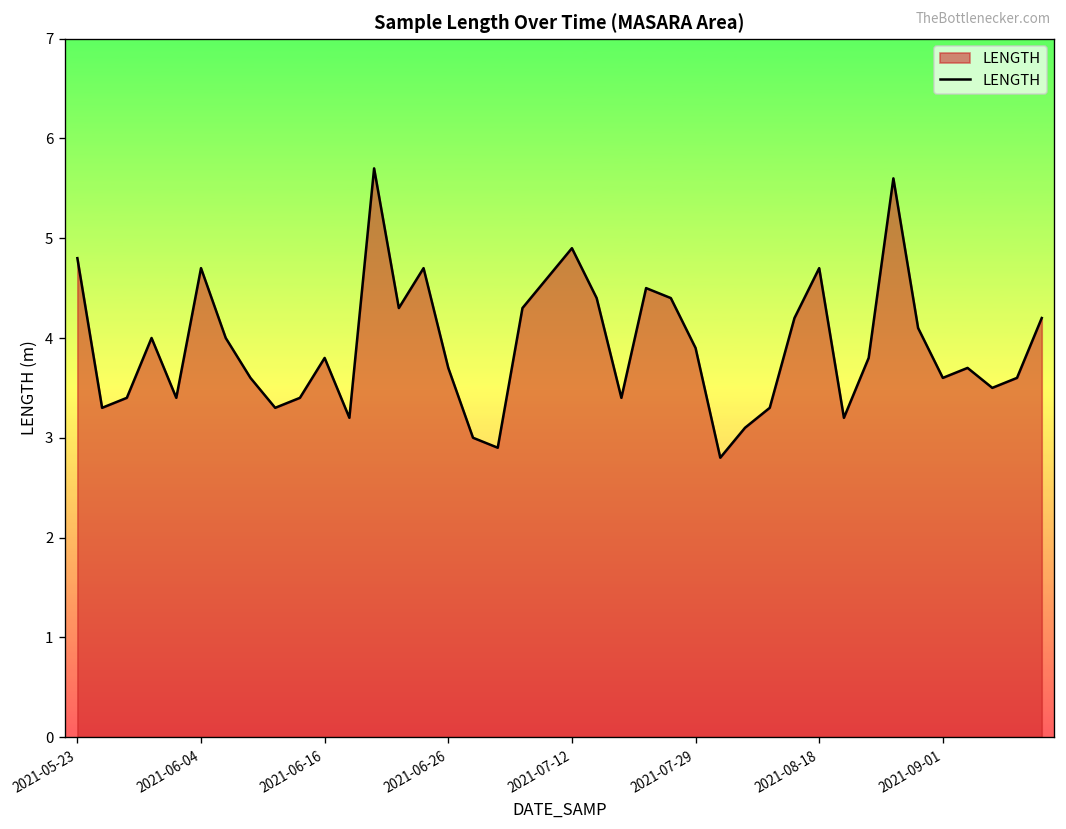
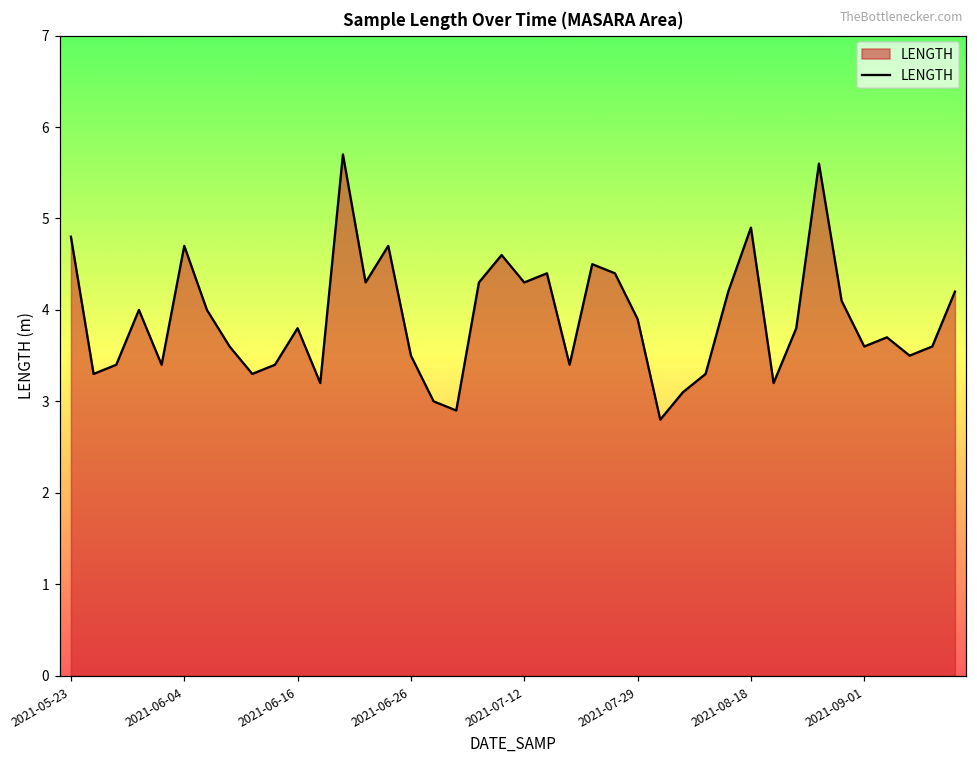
  {
    "2021-05-23": 4.8,
    "2021-06-04": 4.7,
    "2021-06-16": 3.8,
-   "2021-06-26": 3.7,
-   "2021-07-12": 4.9,
+   "2021-06-26": 3.5,
+   "2021-07-12": 4.3,
    "2021-07-29": 3.9,
-   "2021-08-18": 4.7,
+   "2021-08-18": 4.9,
    "2021-09-01": 3.6
  }
